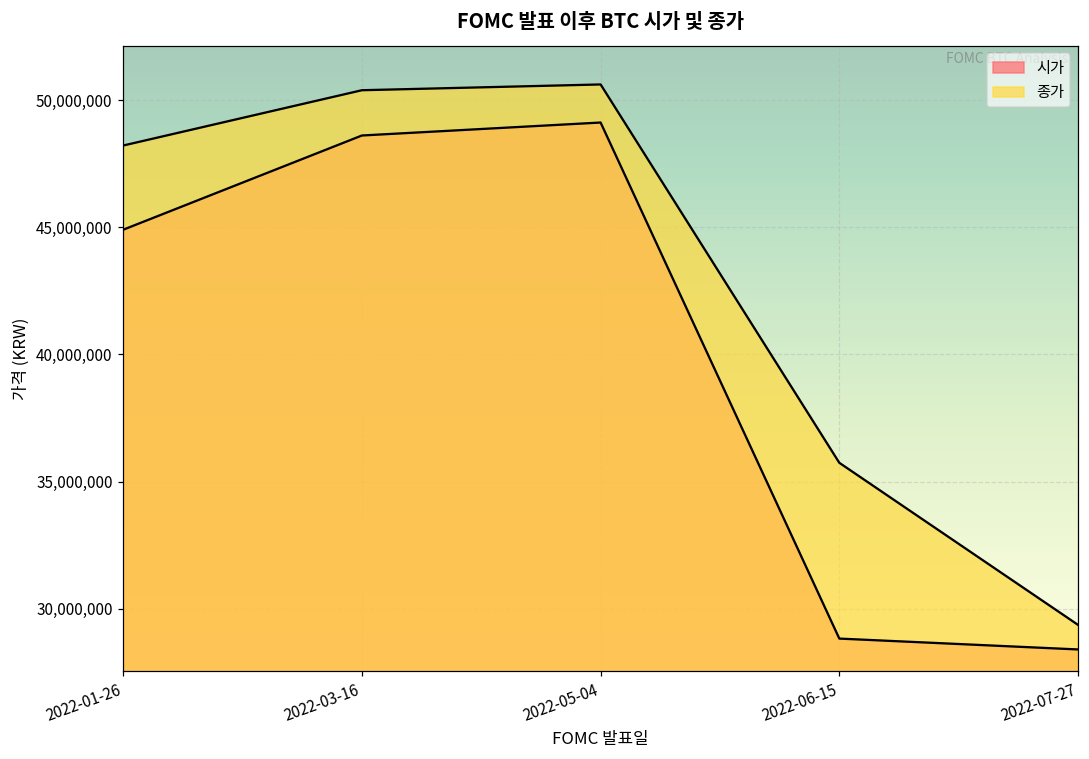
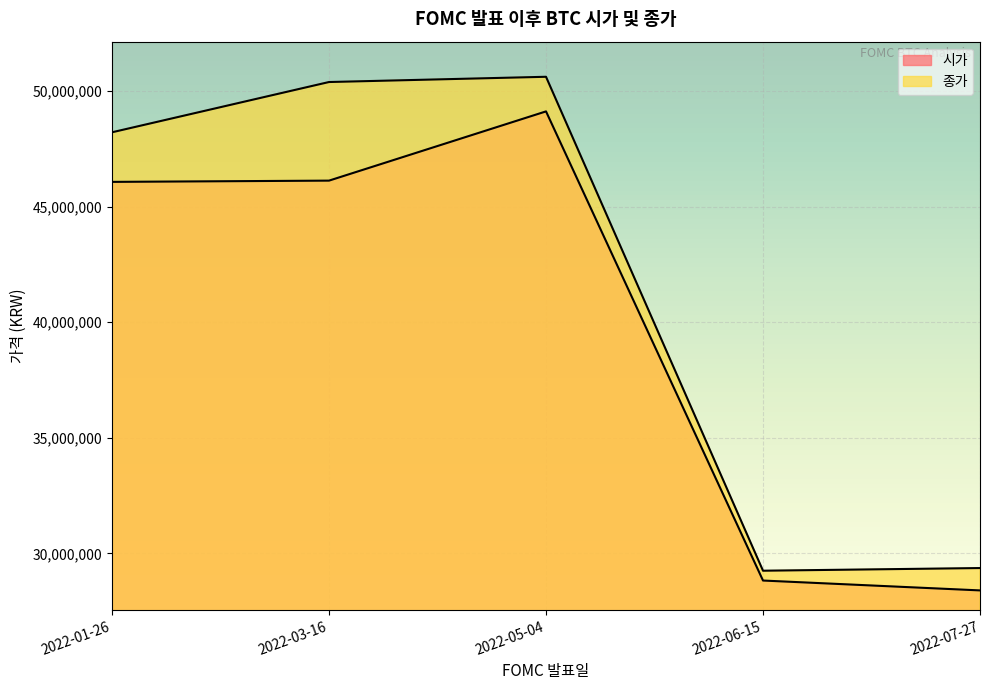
  {
    "시가": {
-     "2022-01-26": "44,900,000",
-     "2022-03-16": "48,600,000",
+     "2022-01-26": "46,100,000",
+     "2022-03-16": "46,100,000",
      "2022-05-04": "49,100,000",
      "2022-06-15": "28,800,000",
      "2022-07-27": "28,400,000"
    },
    "종가": {
      "2022-01-26": "48,200,000",
      "2022-03-16": "50,400,000",
      "2022-05-04": "50,600,000",
-     "2022-06-15": "35,700,000",
+     "2022-06-15": "29,300,000",
      "2022-07-27": "29,400,000"
    }
  }
